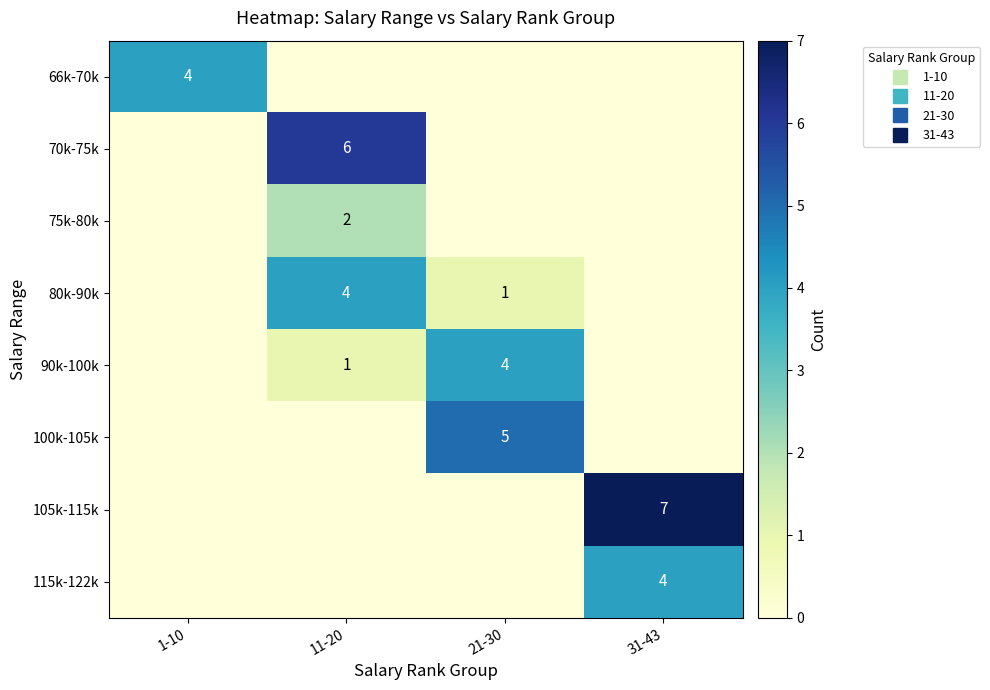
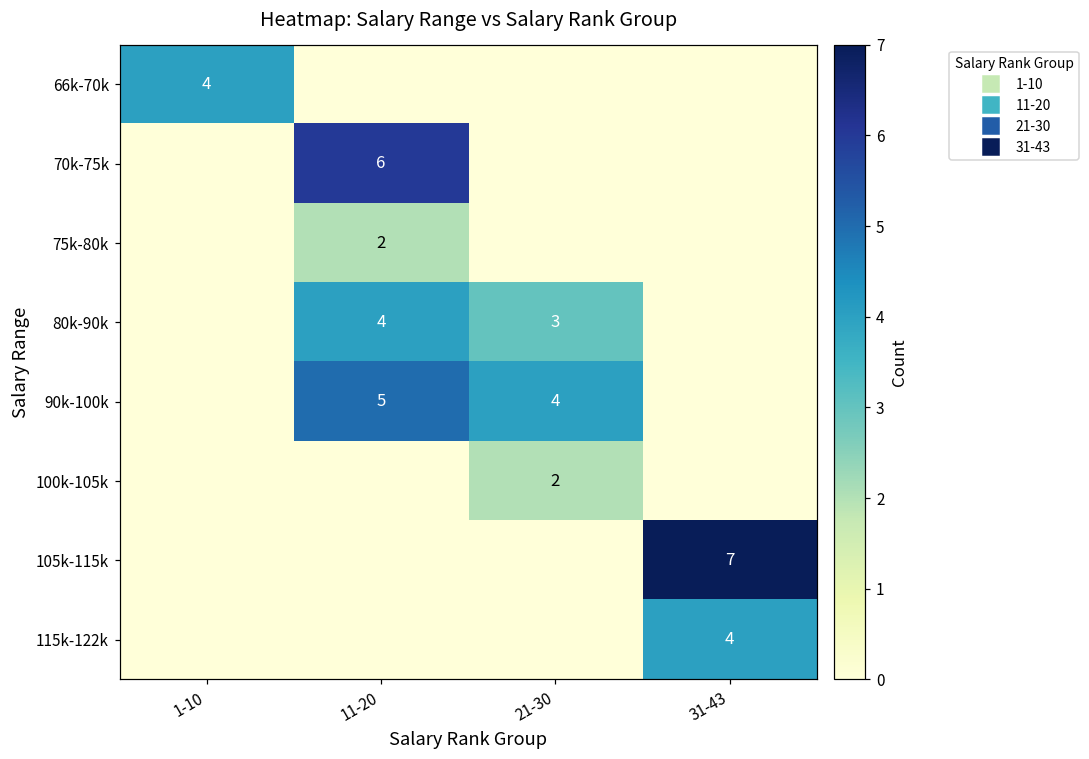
  {
    "66k-70k": {
      "1-10": 4
    },
    "70k-75k": {
      "11-20": 6
    },
    "75k-80k": {
      "11-20": 2
    },
    "80k-90k": {
      "11-20": 4,
-     "21-30": 1
+     "21-30": 3
    },
    "90k-100k": {
-     "11-20": 1,
+     "11-20": 5,
      "21-30": 4
    },
    "100k-105k": {
-     "21-30": 5
+     "21-30": 2
    },
    "105k-115k": {
      "31-43": 7
    },
    "115k-122k": {
      "31-43": 4
    }
  }
